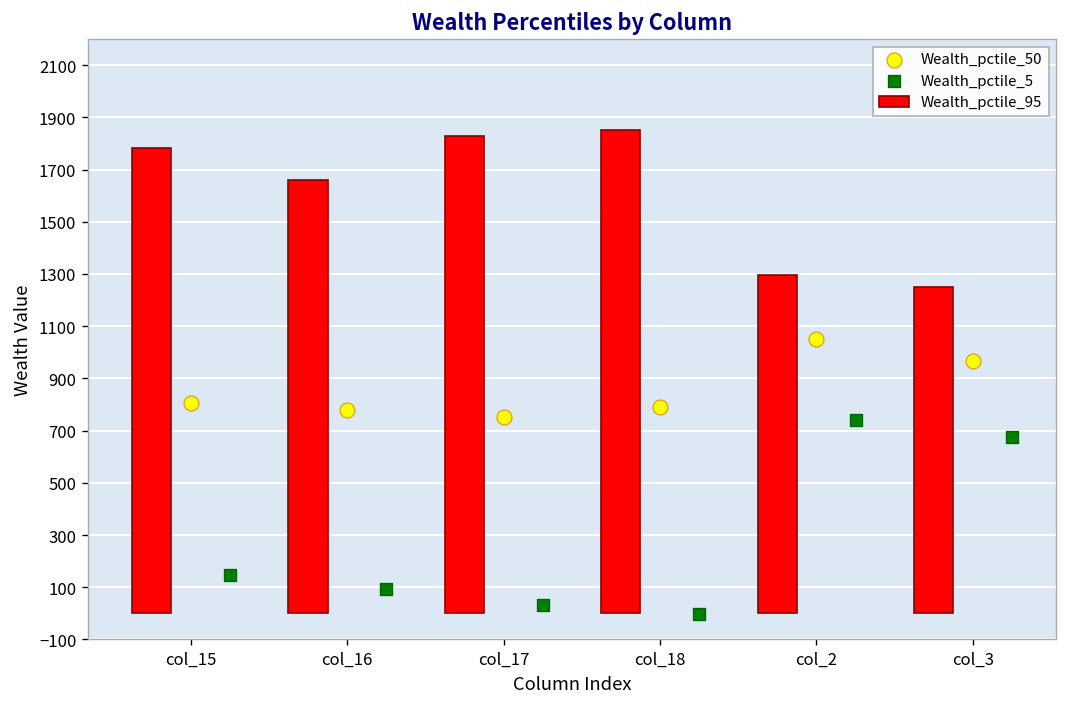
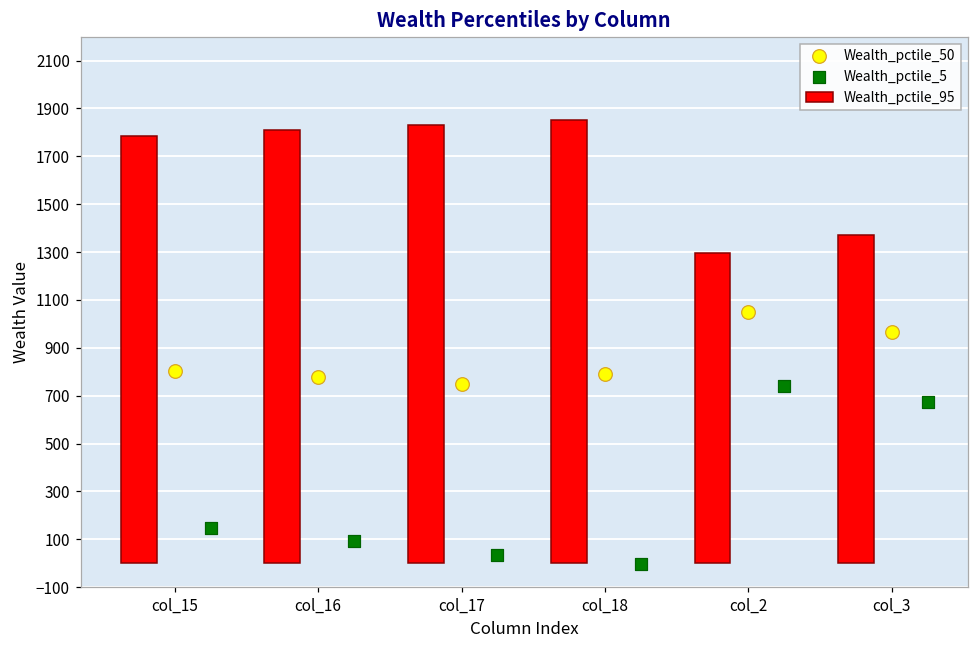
  {
    "Wealth_pctile_95": {
      "col_15": 1780,
-     "col_16": 1660,
+     "col_16": 1810,
      "col_17": 1830,
      "col_18": 1850,
      "col_2": 1300,
-     "col_3": 1250
+     "col_3": 1370
    }
  }
